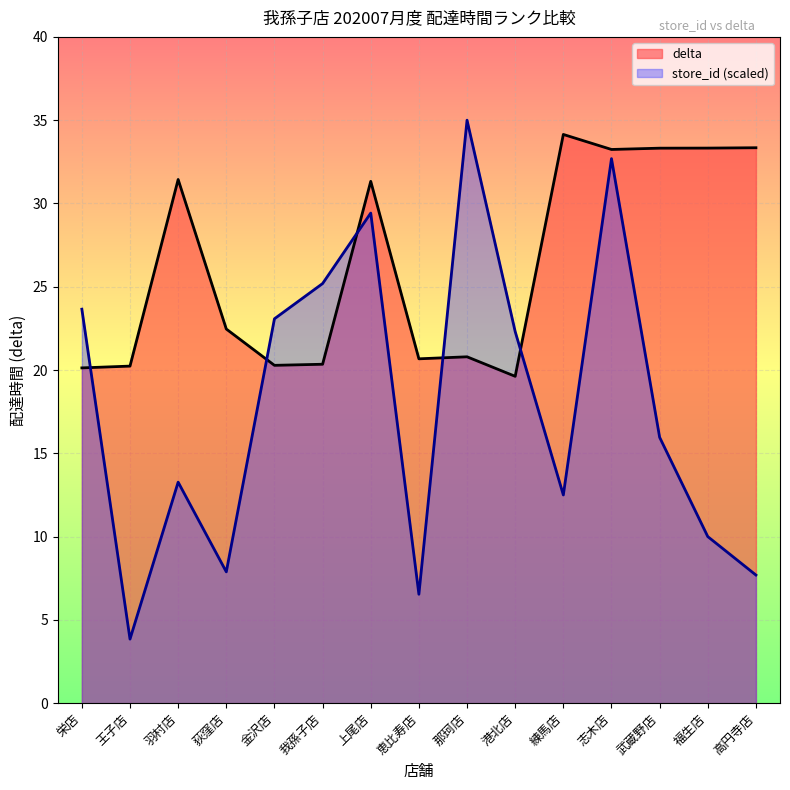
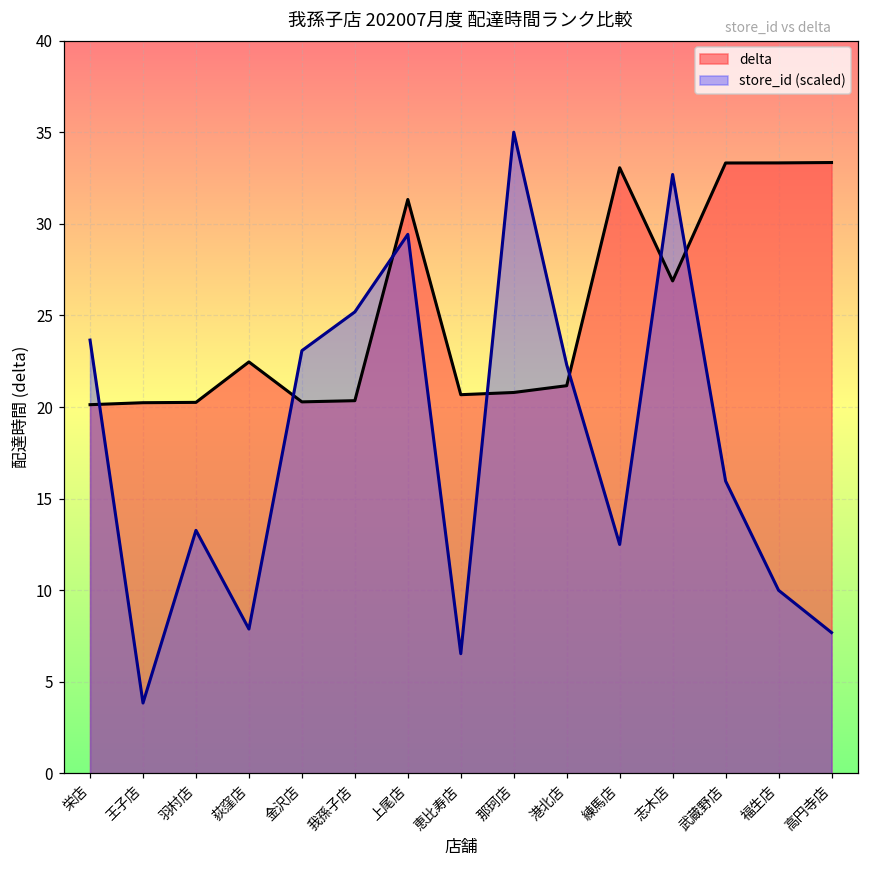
  {
    "delta": {
      "栄店": 20.1,
      "王子店": 20.2,
-     "羽村店": 31.4,
+     "羽村店": 20.3,
      "荻窪店": 22.5,
      "金沢店": 20.3,
      "我孫子店": 20.3,
      "上尾店": 31.3,
      "恵比寿店": 20.7,
      "那珂店": 20.8,
-     "港北店": 19.6,
-     "練馬店": 34.1,
-     "志木店": 33.2,
+     "港北店": 21.2,
+     "練馬店": 33.1,
+     "志木店": 26.9,
      "武蔵野店": 33.3,
      "福生店": 33.3,
      "高円寺店": 33.3
    },
    "store_id (scaled)": {
      "栄店": 23.7,
      "王子店": 3.8,
      "羽村店": 13.3,
      "荻窪店": 7.9,
      "金沢店": 23.1,
      "我孫子店": 25.2,
      "上尾店": 29.4,
      "恵比寿店": 6.5,
      "那珂店": 35.0,
      "港北店": 22.3,
      "練馬店": 12.5,
      "志木店": 32.7,
      "武蔵野店": 16.0,
      "福生店": 10.0,
      "高円寺店": 7.7
    }
  }
